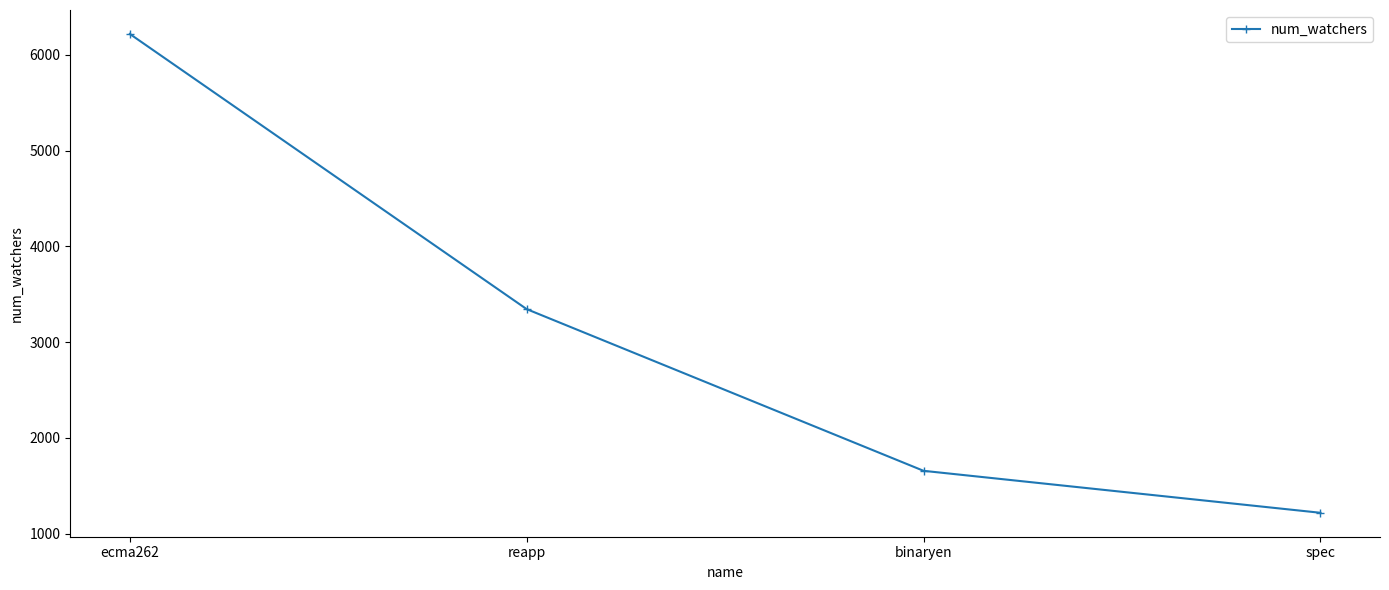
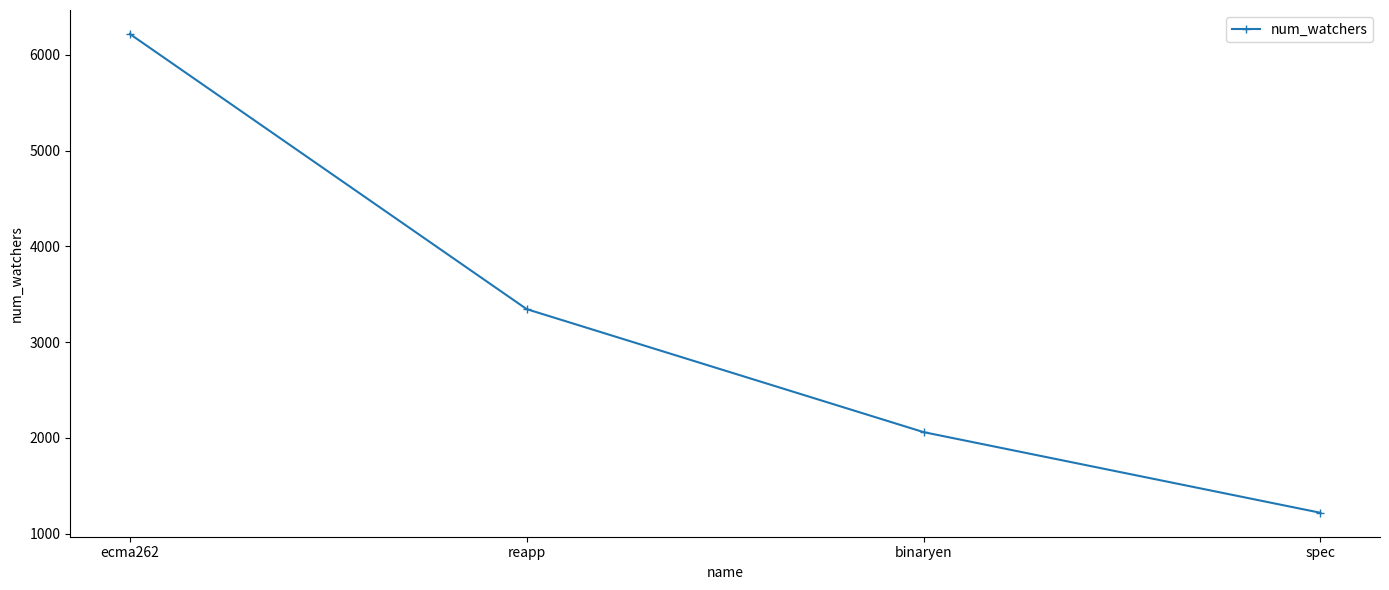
  {
    "ecma262": 6200,
    "reapp": 3300,
-   "binaryen": 1700,
+   "binaryen": 2100,
    "spec": 1200
  }
